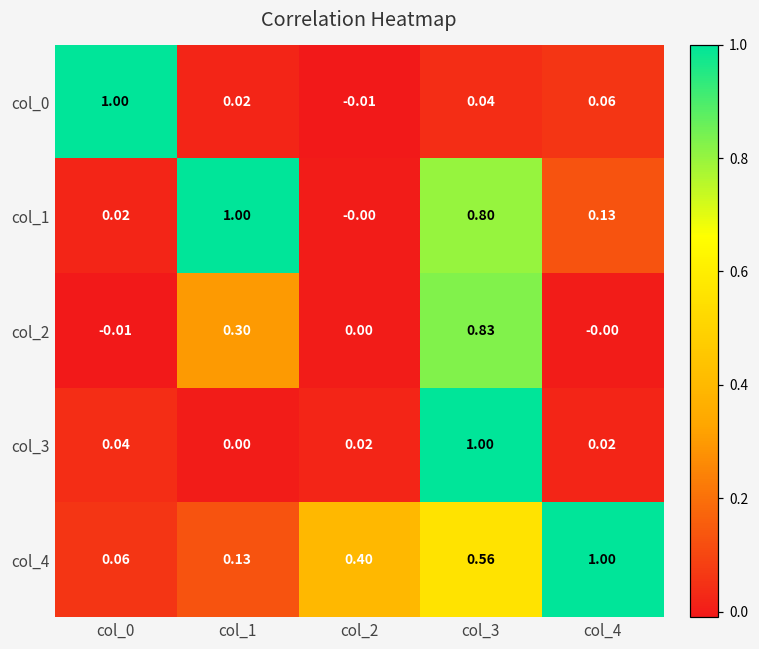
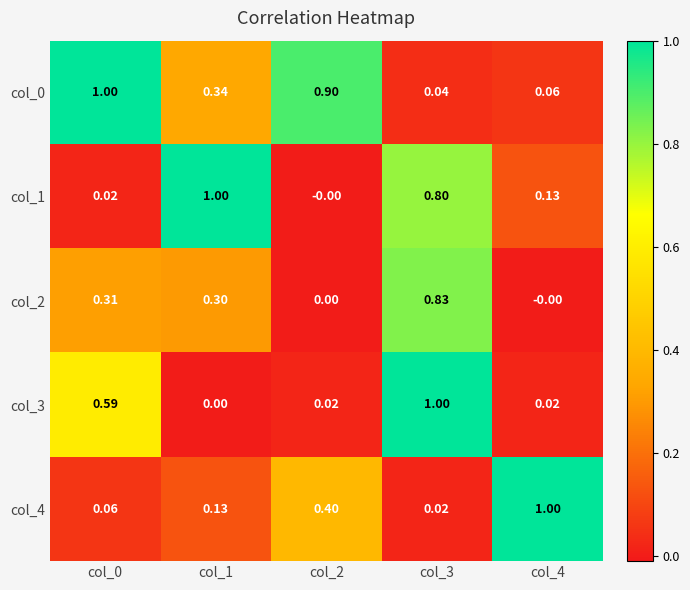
  {
    "col_0": {
      "col_0": 1.00,
-     "col_1": 0.02,
-     "col_2": -0.01,
+     "col_1": 0.34,
+     "col_2": 0.90,
      "col_3": 0.04,
      "col_4": 0.06
    },
    "col_1": {
      "col_0": 0.02,
      "col_1": 1.00,
      "col_2": -0.00,
      "col_3": 0.80,
      "col_4": 0.13
    },
    "col_2": {
-     "col_0": -0.01,
+     "col_0": 0.31,
      "col_1": 0.30,
      "col_2": 0.00,
      "col_3": 0.83,
      "col_4": -0.00
    },
    "col_3": {
-     "col_0": 0.04,
+     "col_0": 0.59,
      "col_1": 0.00,
      "col_2": 0.02,
      "col_3": 1.00,
      "col_4": 0.02
    },
    "col_4": {
      "col_0": 0.06,
      "col_1": 0.13,
      "col_2": 0.40,
-     "col_3": 0.56,
+     "col_3": 0.02,
      "col_4": 1.00
    }
  }
